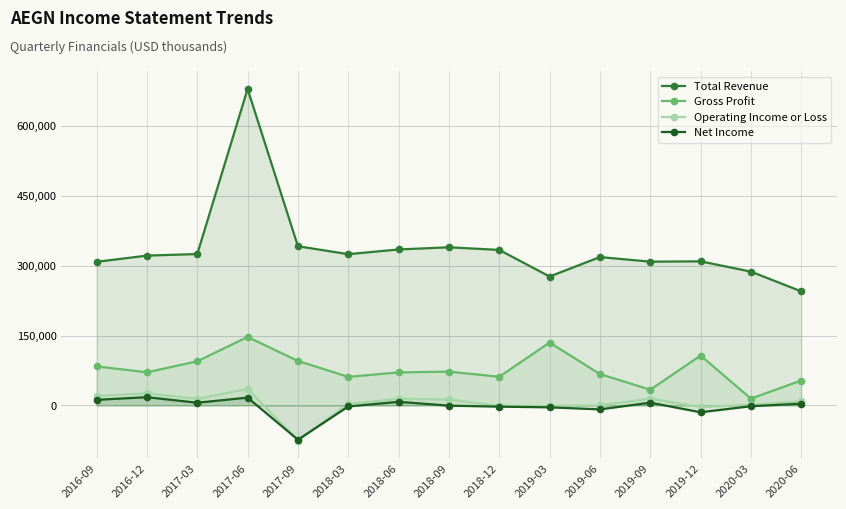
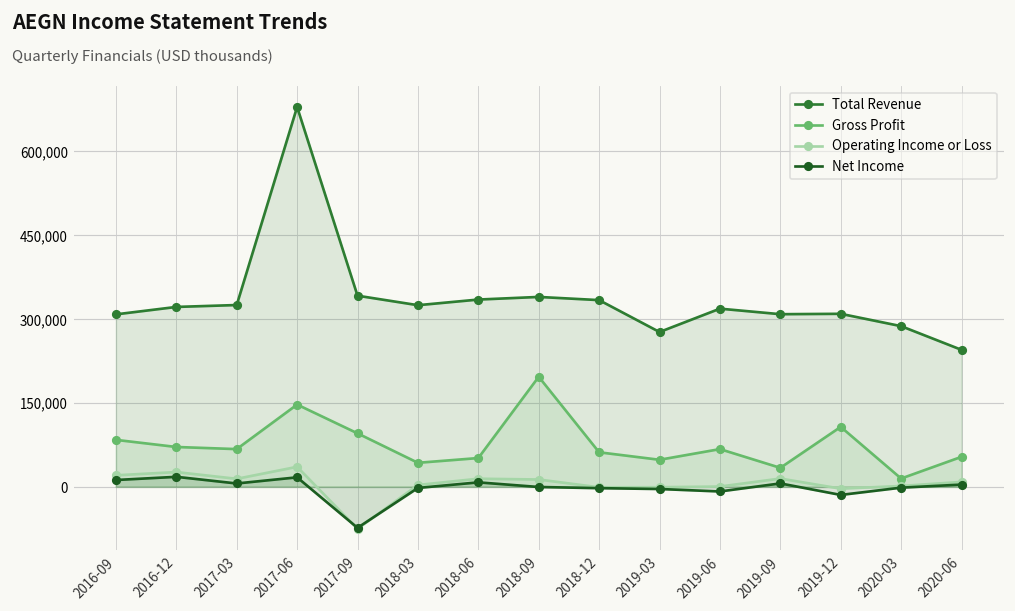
  {
    "Gross Profit": {
      "2016-09": "80,000",
      "2016-12": "70,000",
-     "2017-03": "90,000",
+     "2017-03": "70,000",
      "2017-06": "150,000",
      "2017-09": "100,000",
-     "2018-03": "60,000",
-     "2018-06": "70,000",
-     "2018-09": "70,000",
+     "2018-03": "40,000",
+     "2018-06": "50,000",
+     "2018-09": "200,000",
      "2018-12": "60,000",
-     "2019-03": "140,000",
+     "2019-03": "50,000",
      "2019-06": "70,000",
      "2019-09": "30,000",
      "2019-12": "110,000",
      "2020-03": "10,000",
      "2020-06": "50,000"
    }
  }
